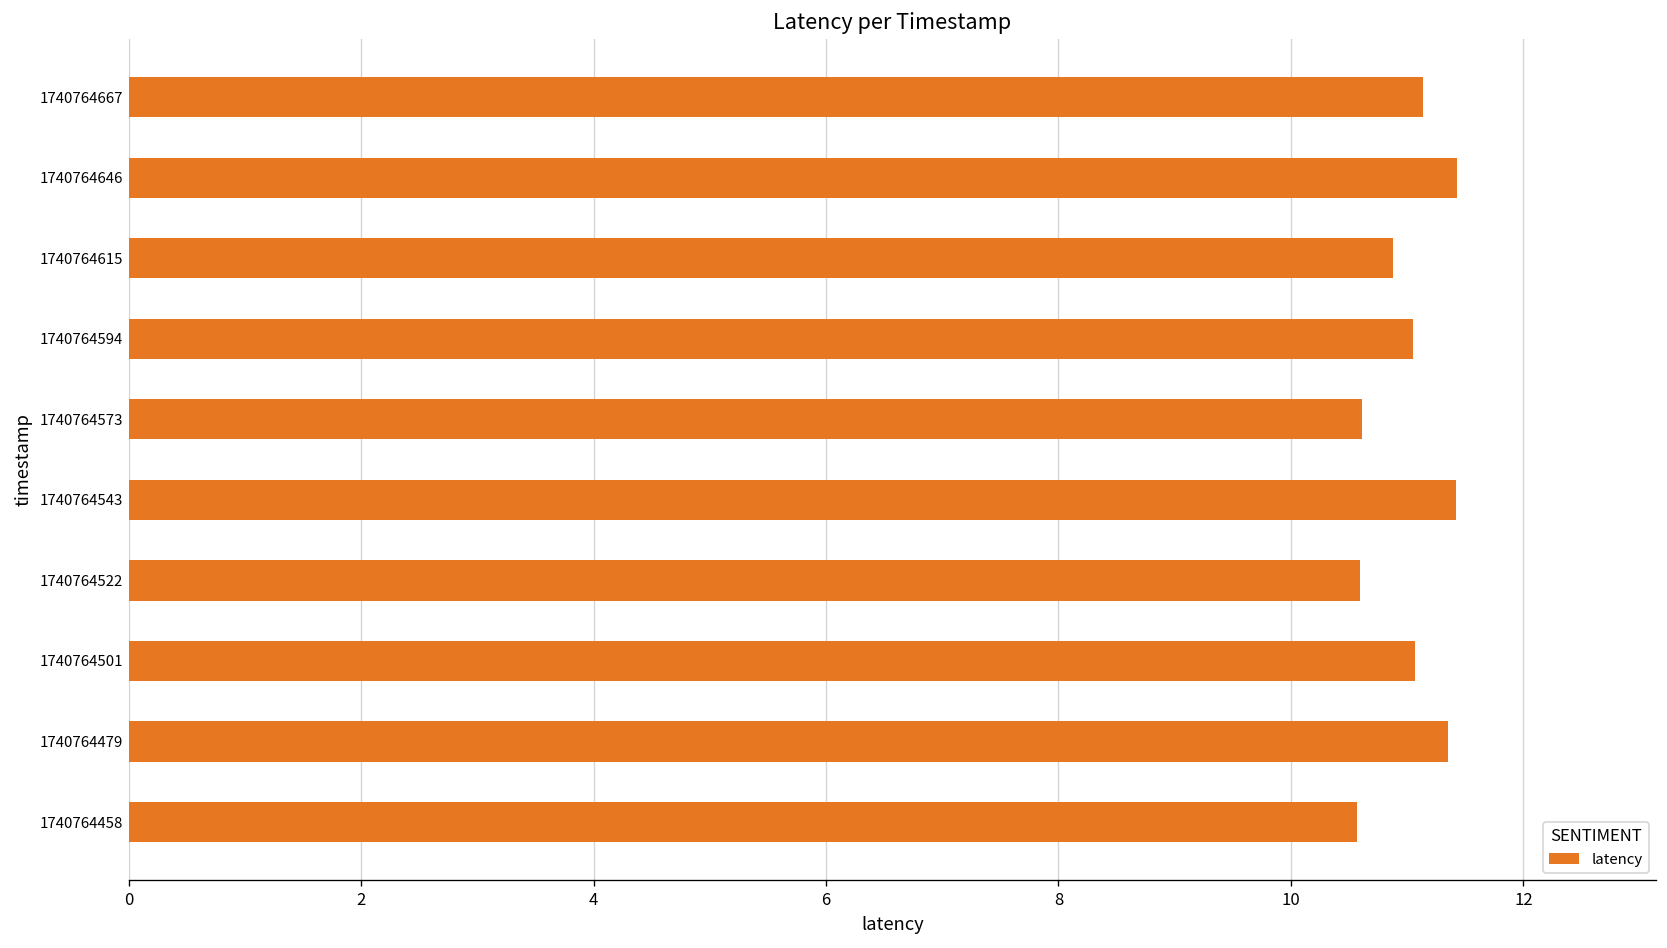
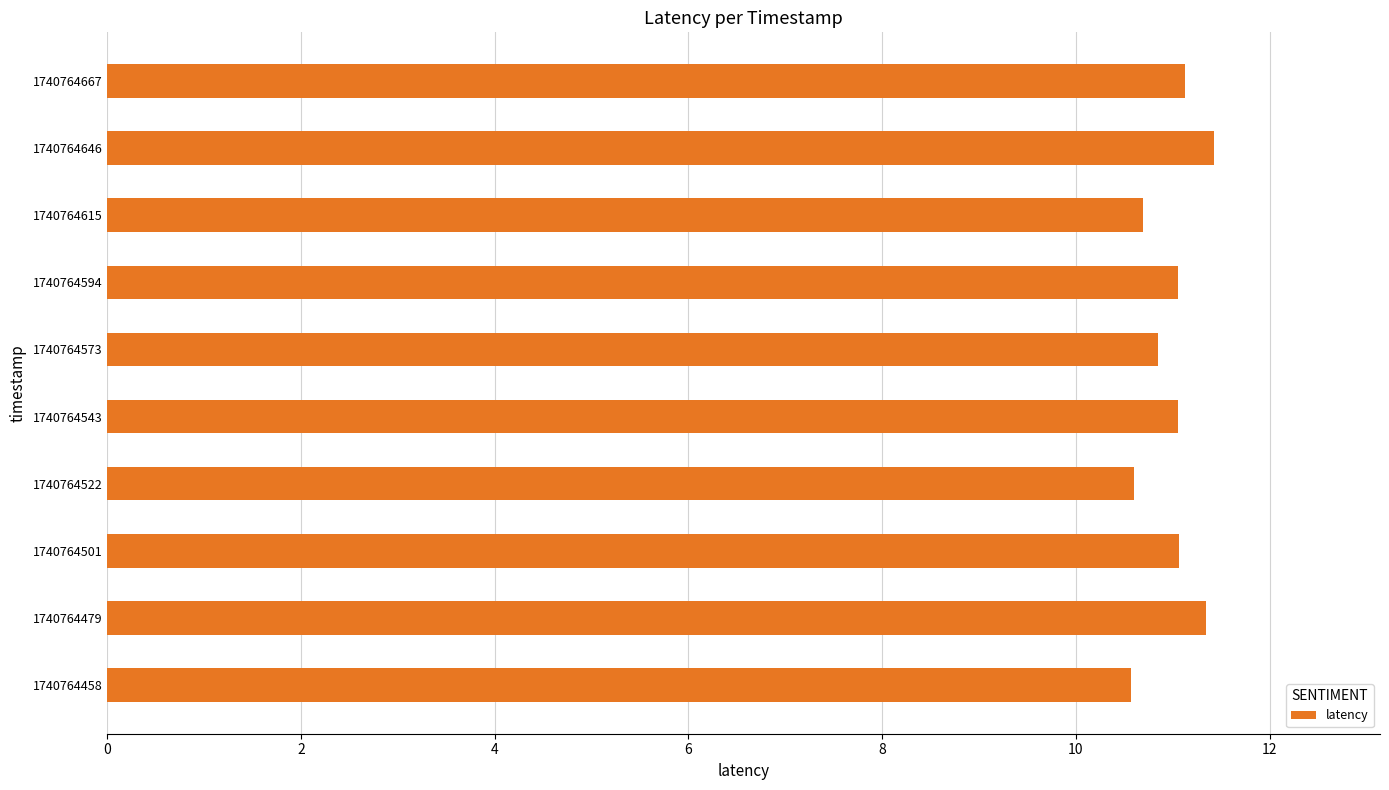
  {
    "1740764667": 11.1,
    "1740764646": 11.4,
-   "1740764615": 10.9,
+   "1740764615": 10.7,
    "1740764594": 11.1,
-   "1740764573": 10.6,
-   "1740764543": 11.4,
+   "1740764573": 10.8,
+   "1740764543": 11.1,
    "1740764522": 10.6,
    "1740764501": 11.1,
    "1740764479": 11.3,
    "1740764458": 10.6
  }
